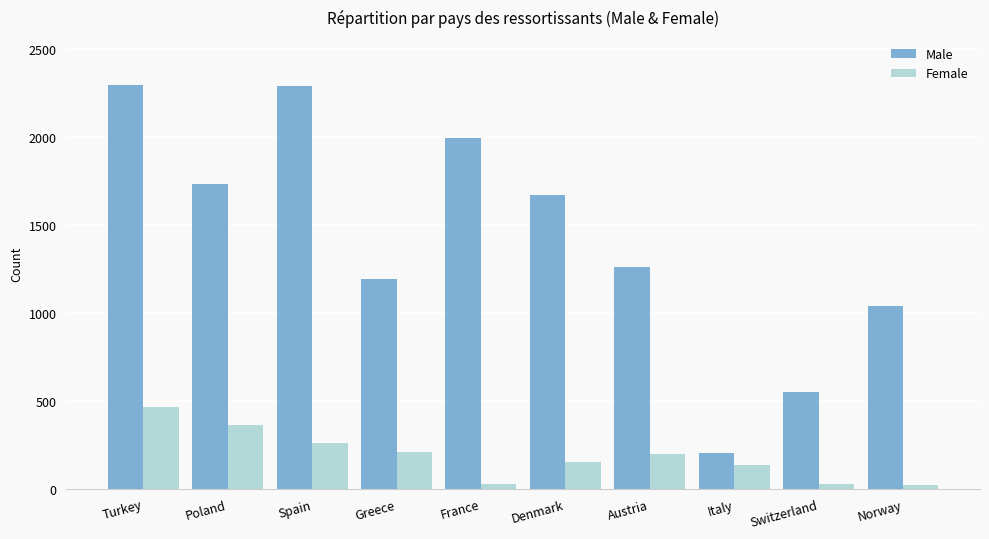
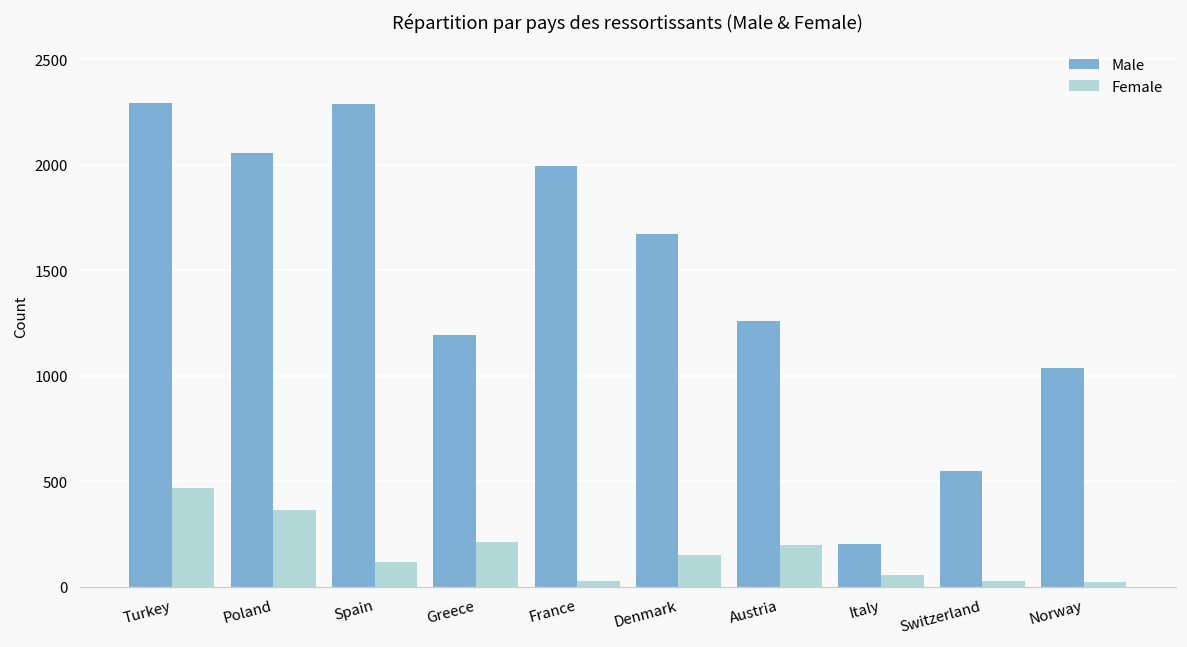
  {
    "Male": {
      "Turkey": 2290,
-     "Poland": 1730,
+     "Poland": 2050,
      "Spain": 2290,
      "Greece": 1200,
      "France": 1990,
      "Denmark": 1670,
      "Austria": 1260,
      "Italy": 210,
      "Switzerland": 550,
      "Norway": 1040
    },
    "Female": {
      "Turkey": 470,
      "Poland": 360,
-     "Spain": 260,
+     "Spain": 120,
      "Greece": 210,
      "France": 30,
      "Denmark": 150,
      "Austria": 200,
-     "Italy": 140,
+     "Italy": 60,
      "Switzerland": 30,
      "Norway": 20
    }
  }
